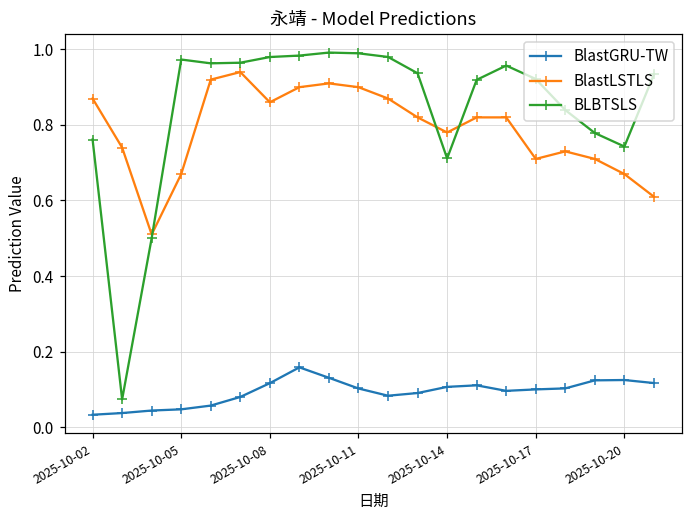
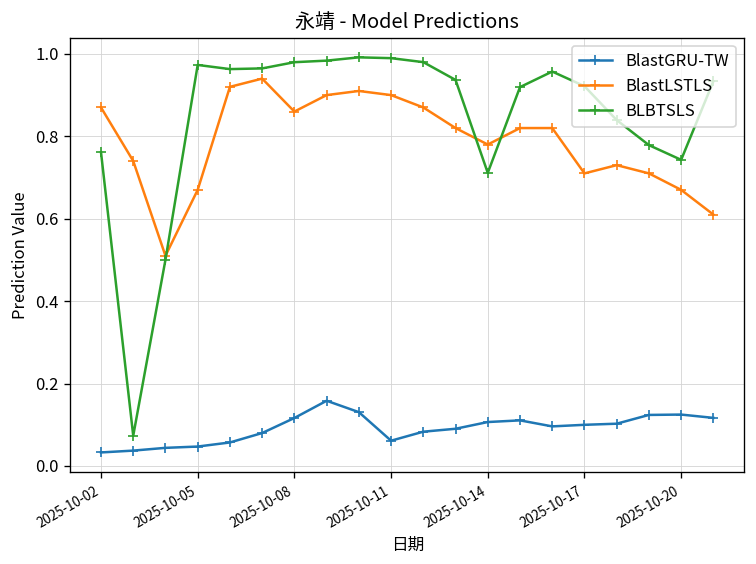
  {
    "BlastGRU-TW": {
      "2025-10-02": 0.03,
      "2025-10-05": 0.05,
      "2025-10-08": 0.12,
-     "2025-10-11": 0.10,
+     "2025-10-11": 0.06,
      "2025-10-14": 0.11,
      "2025-10-17": 0.10,
      "2025-10-20": 0.12
    },
    "BlastLSTLS": {
      "2025-10-02": 0.87,
      "2025-10-05": 0.67,
      "2025-10-08": 0.86,
      "2025-10-11": 0.90,
      "2025-10-14": 0.78,
      "2025-10-17": 0.71,
      "2025-10-20": 0.67
    },
    "BLBTSLS": {
      "2025-10-02": 0.76,
      "2025-10-05": 0.97,
      "2025-10-08": 0.98,
      "2025-10-11": 0.99,
      "2025-10-14": 0.71,
      "2025-10-20": 0.74
    }
  }
